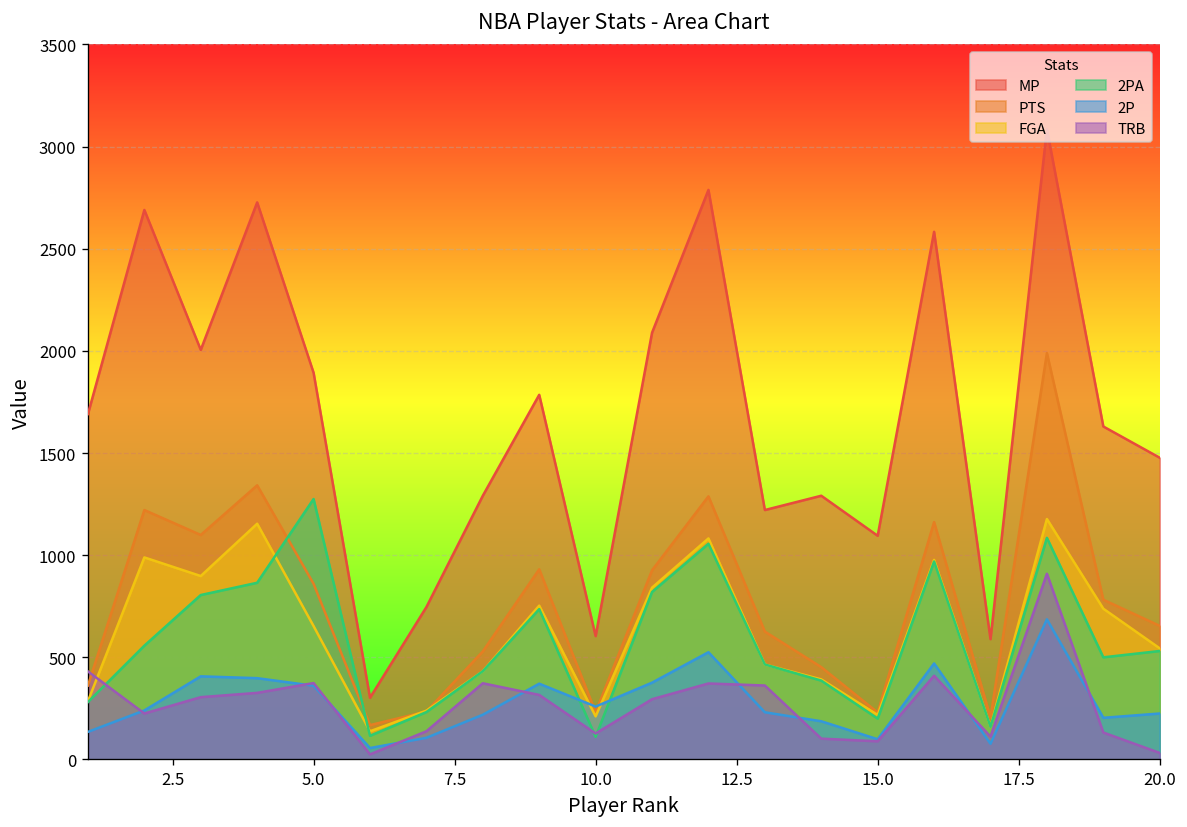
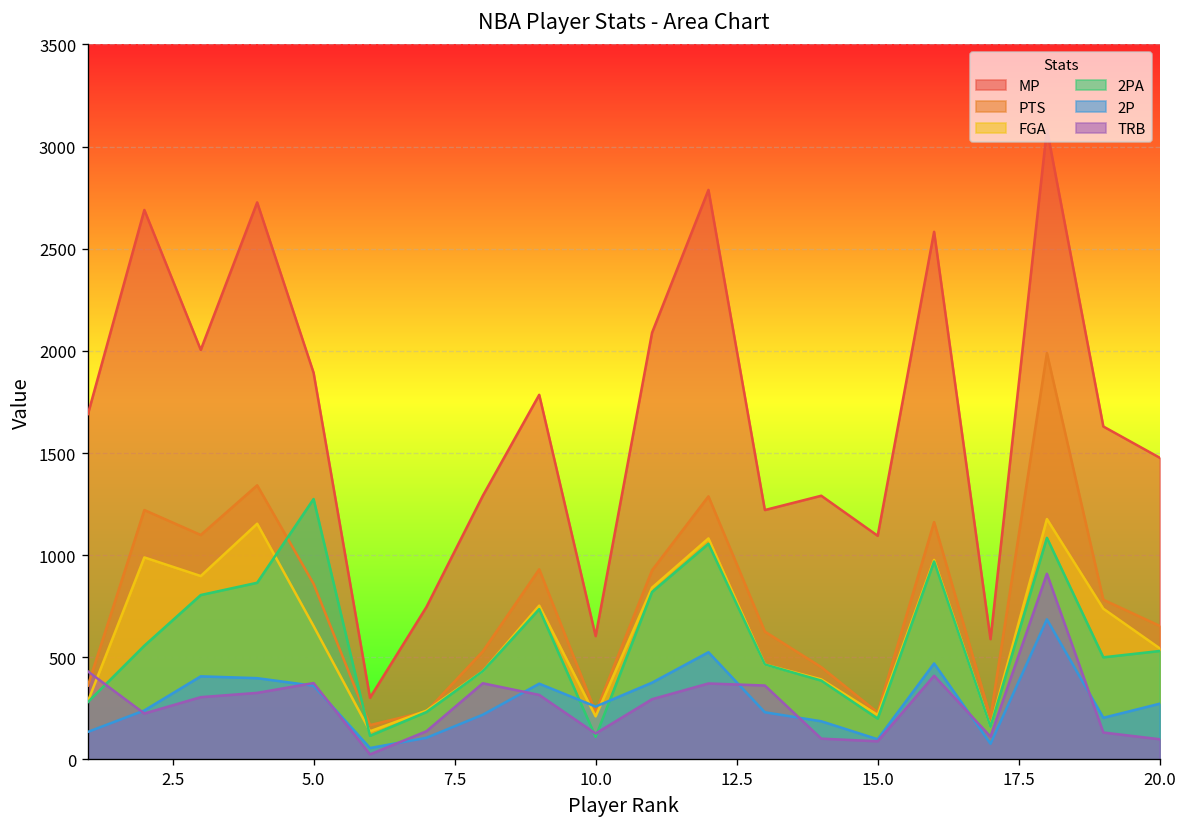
  {
    "FGA": {
      "5.0": 650,
      "10.0": 210
    },
    "2PA": {
      "5.0": 1280,
      "10.0": 110,
      "15.0": 200
    },
    "2P": {
      "10.0": 260,
-     "20.0": 230
+     "20.0": 270
    },
    "TRB": {
      "10.0": 130,
-     "20.0": 30
+     "20.0": 100
    }
  }
